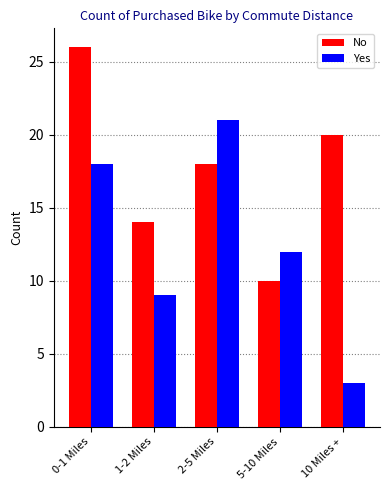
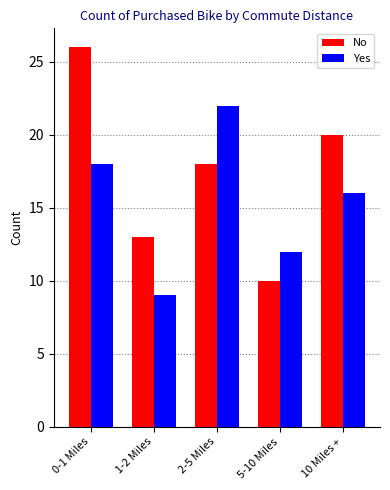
  {
    "No": {
      "0-1 Miles": 26,
-     "1-2 Miles": 14,
+     "1-2 Miles": 13,
      "2-5 Miles": 18,
      "5-10 Miles": 10,
      "10 Miles +": 20
    },
    "Yes": {
      "0-1 Miles": 18,
      "1-2 Miles": 9,
-     "2-5 Miles": 21,
+     "2-5 Miles": 22,
      "5-10 Miles": 12,
-     "10 Miles +": 3
+     "10 Miles +": 16
    }
  }
